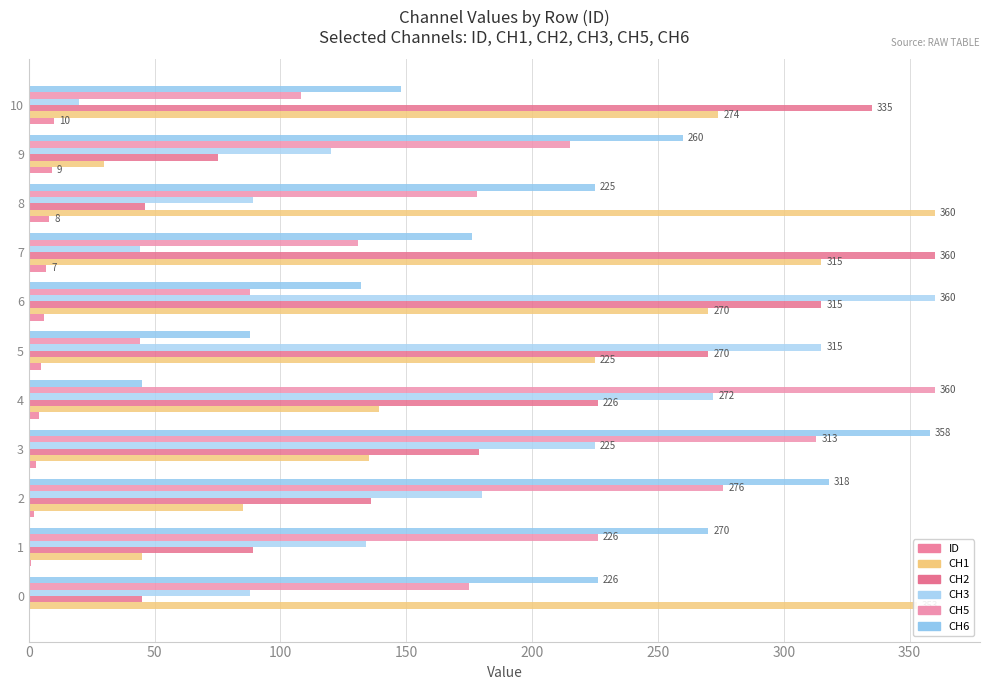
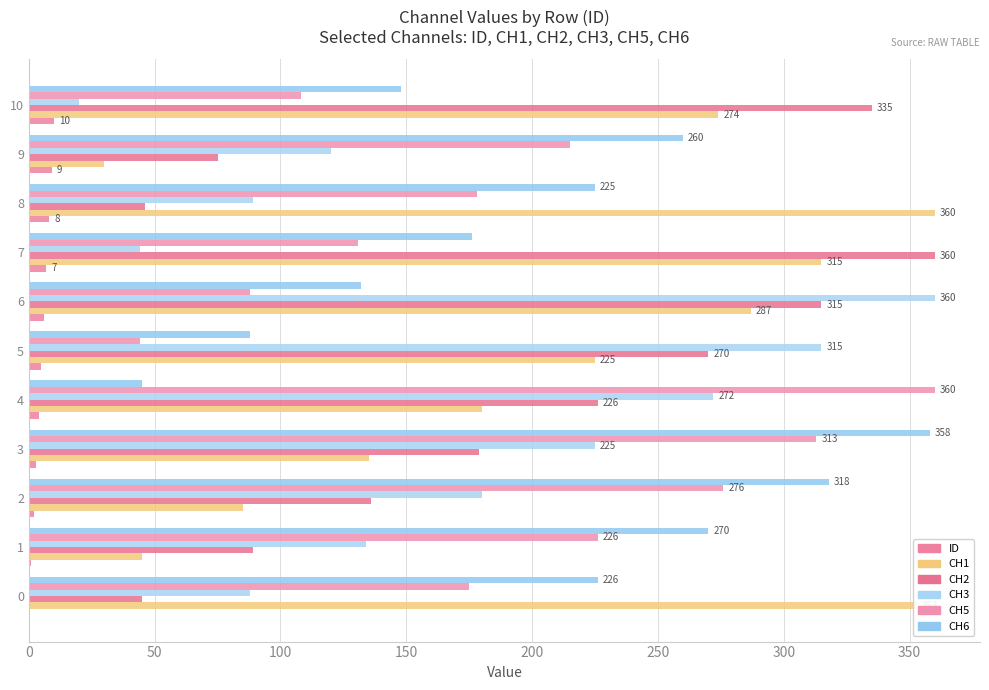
  {
    "CH1": {
      "10": 274,
      "8": 360,
      "7": 315,
-     "6": 270,
+     "6": 287,
      "5": 225,
-     "4": 139
+     "4": 180
    }
  }
